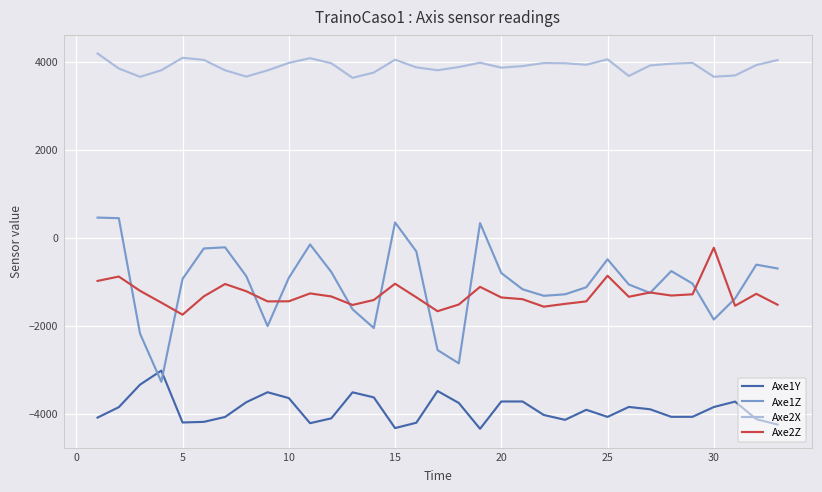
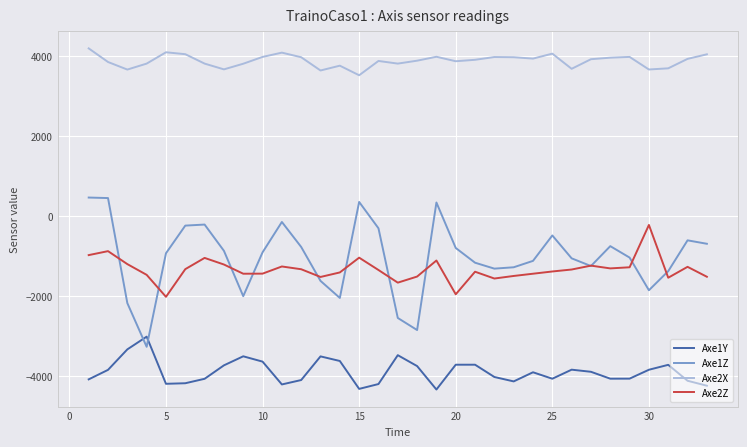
  {
    "Axe1Y": {
      "5": -4200,
      "10": -3600,
      "15": -4300,
      "20": -3700,
      "25": -4100,
      "30": -3800
    },
    "Axe1Z": {
      "5": -900,
      "10": -900,
      "15": 300,
      "20": -800,
      "25": -500,
      "30": -1900
    },
    "Axe2X": {
      "5": 4100,
      "10": 4000,
-     "15": 4000,
+     "15": 3500,
      "20": 3900,
      "25": 4100,
      "30": 3700
    },
    "Axe2Z": {
-     "5": -1700,
+     "5": -2000,
      "10": -1400,
      "15": -1000,
-     "20": -1400,
-     "25": -900,
+     "20": -2000,
+     "25": -1400,
      "30": -200
    }
  }
